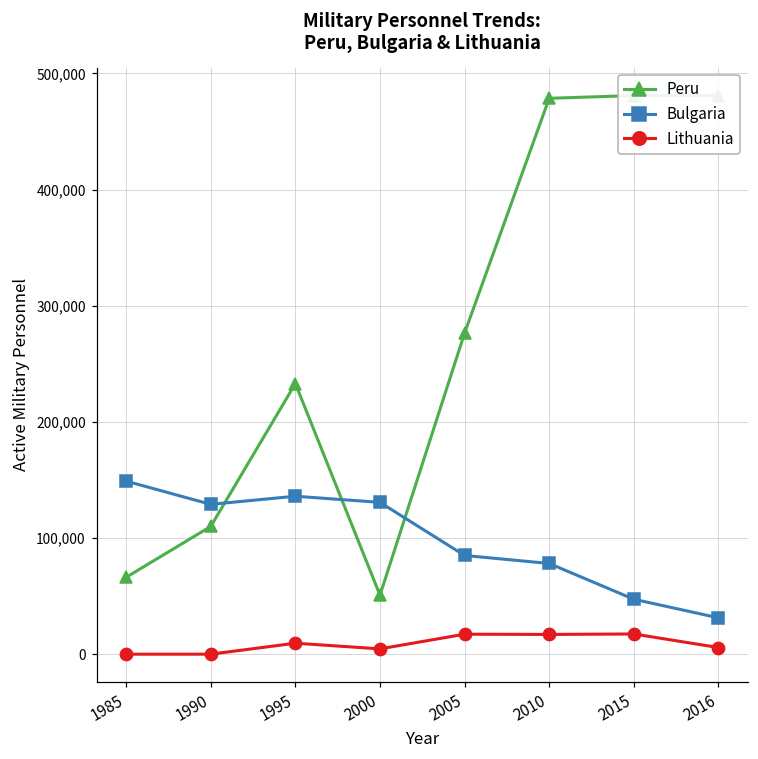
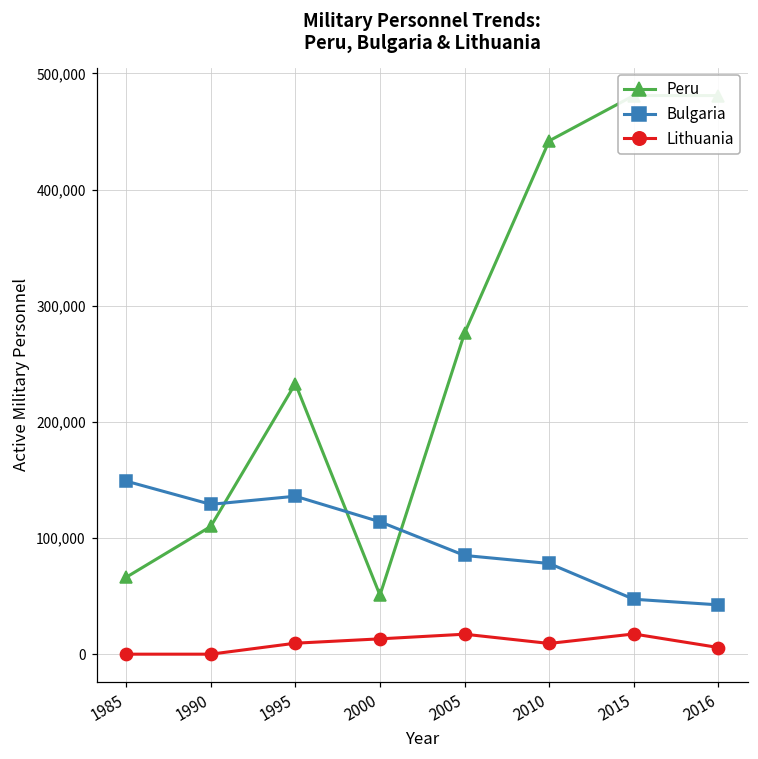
  {
    "Peru": {
      "1985": "66,000",
      "1990": "110,000",
      "1995": "233,000",
      "2000": "51,000",
      "2005": "276,000",
-     "2010": "479,000"
+     "2010": "442,000"
    },
    "Bulgaria": {
      "1985": "149,000",
      "1990": "129,000",
      "1995": "136,000",
-     "2000": "131,000",
+     "2000": "114,000",
      "2005": "85,000",
      "2010": "78,000",
      "2015": "47,000",
-     "2016": "31,000"
+     "2016": "42,000"
    },
    "Lithuania": {
      "1985": "0",
      "1990": "0",
      "1995": "9,000",
-     "2000": "5,000",
+     "2000": "13,000",
      "2005": "17,000",
-     "2010": "17,000",
+     "2010": "9,000",
      "2015": "17,000",
      "2016": "6,000"
    }
  }
